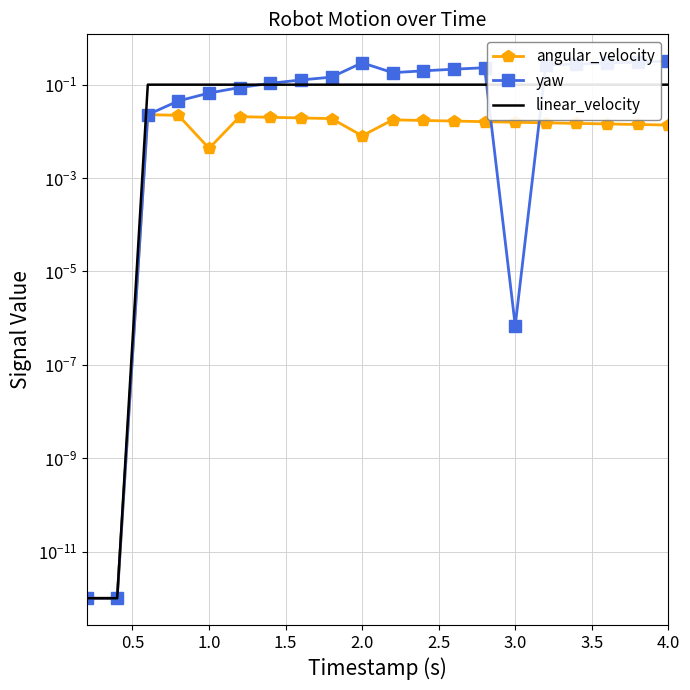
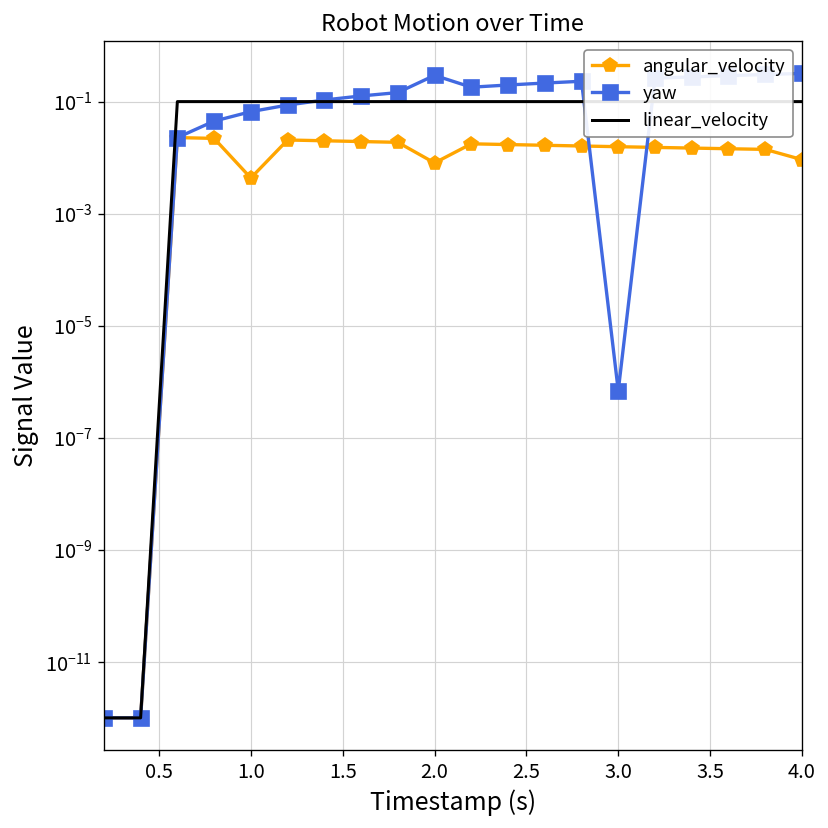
  {
    "angular_velocity": {
      "1.0": 0.004,
      "2.0": 0.008,
      "3.0": 0.016,
-     "4.0": 0.014
+     "4.0": 0.009
    },
    "yaw": {
      "1.0": 0.07,
      "2.0": 0.3,
      "3.0": 0.0000007,
      "4.0": 0.3
    },
    "linear_velocity": {
      "1.0": 0.10,
      "2.0": 0.10,
      "4.0": 0.10
    }
  }
